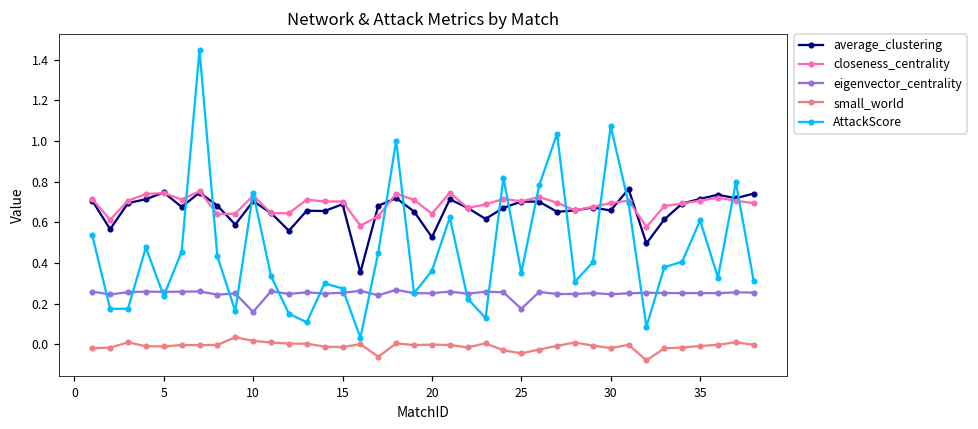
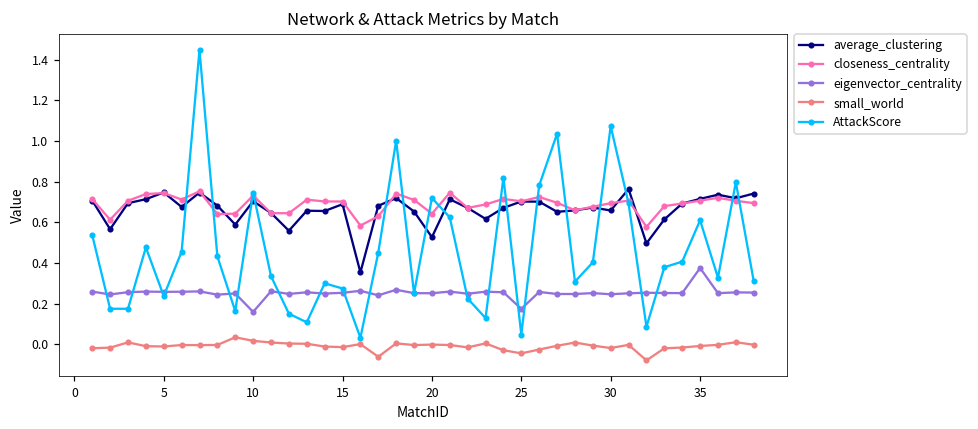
  {
    "average_clustering": {
      "10": 0.70,
      "20": 0.53,
      "30": 0.66
    },
    "eigenvector_centrality": {
      "5": 0.26,
      "10": 0.16,
      "15": 0.25,
      "20": 0.25,
      "25": 0.18,
      "30": 0.25,
-     "35": 0.25
+     "35": 0.38
    },
    "AttackScore": {
      "5": 0.24,
      "10": 0.75,
      "15": 0.28,
-     "20": 0.36,
-     "25": 0.35,
+     "20": 0.72,
+     "25": 0.05,
      "30": 1.07,
      "35": 0.61
    }
  }
